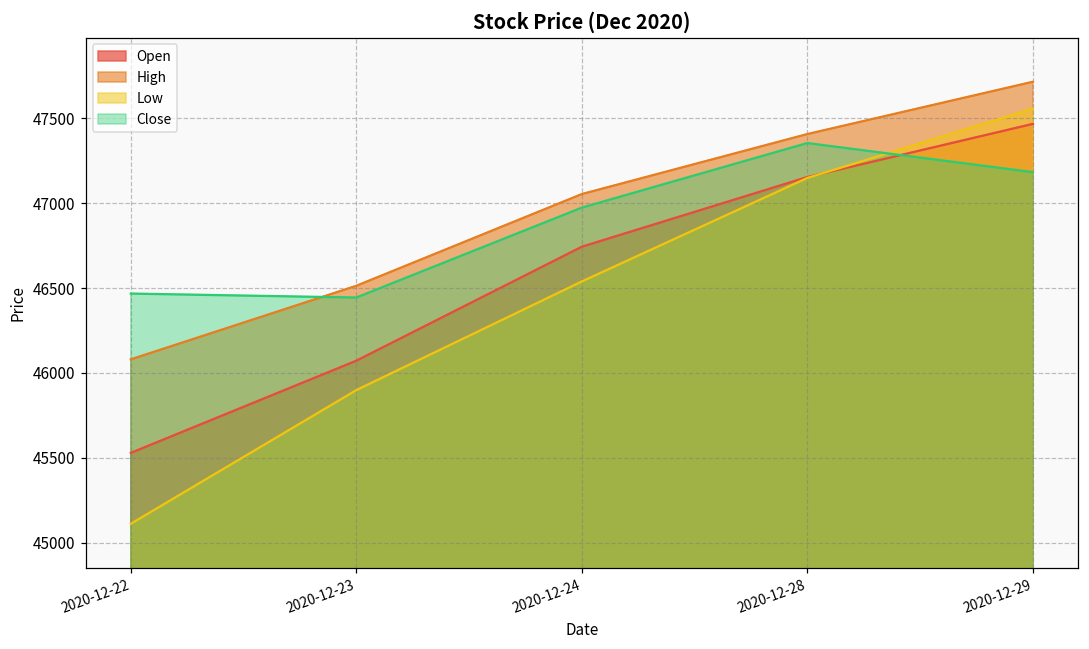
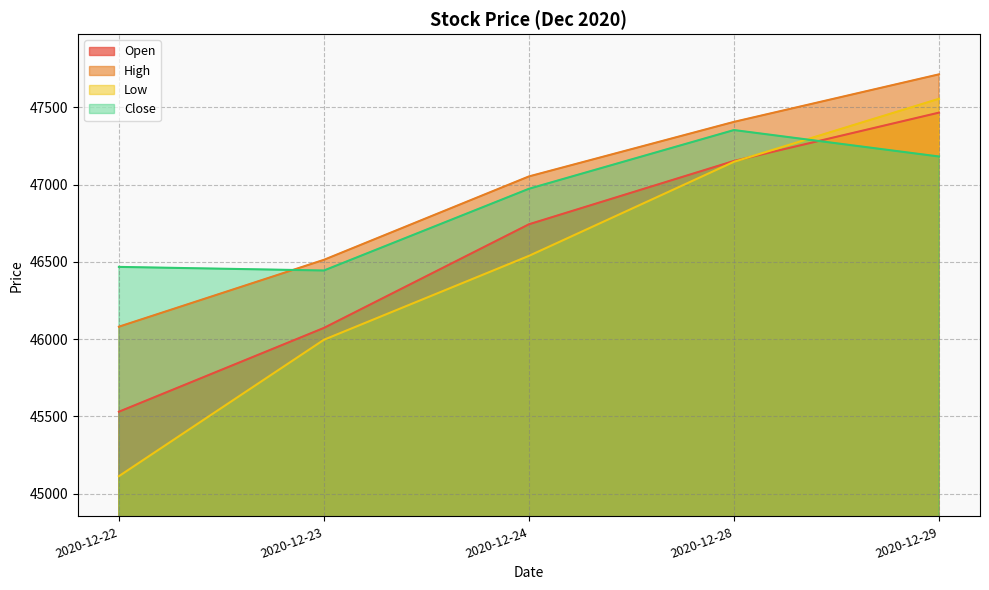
  {
    "Low": {
      "2020-12-22": 45110,
-     "2020-12-23": 45900,
+     "2020-12-23": 46000,
      "2020-12-24": 46540,
      "2020-12-29": 47560
    },
    "Close": {
      "2020-12-22": 46470,
      "2020-12-23": 46440,
      "2020-12-24": 46970,
      "2020-12-28": 47350,
      "2020-12-29": 47180
    }
  }
